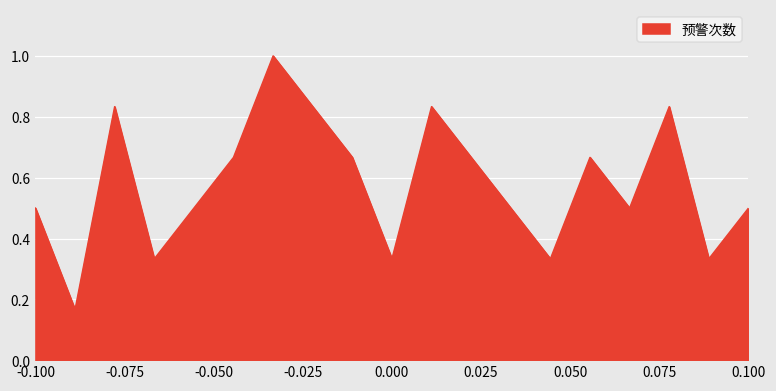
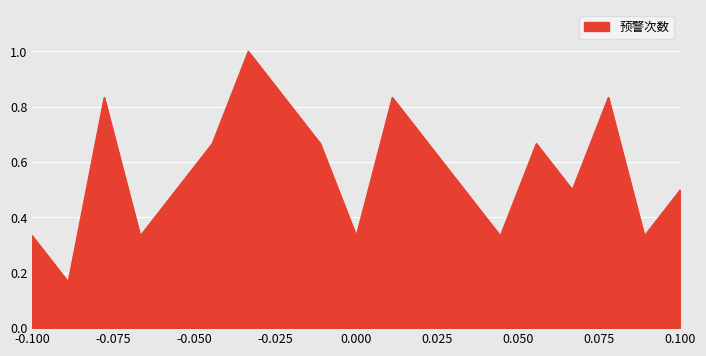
  {
-   "-0.100": 0.50,
+   "-0.100": 0.33,
    "0.000": 0.33,
    "0.100": 0.50
  }
